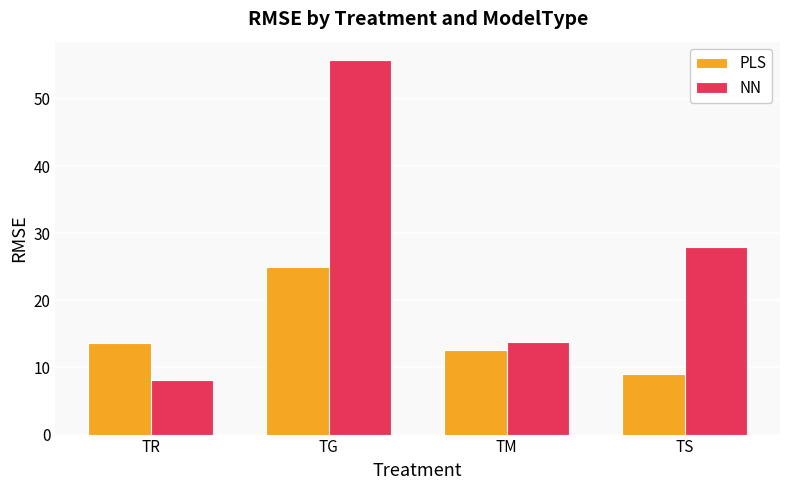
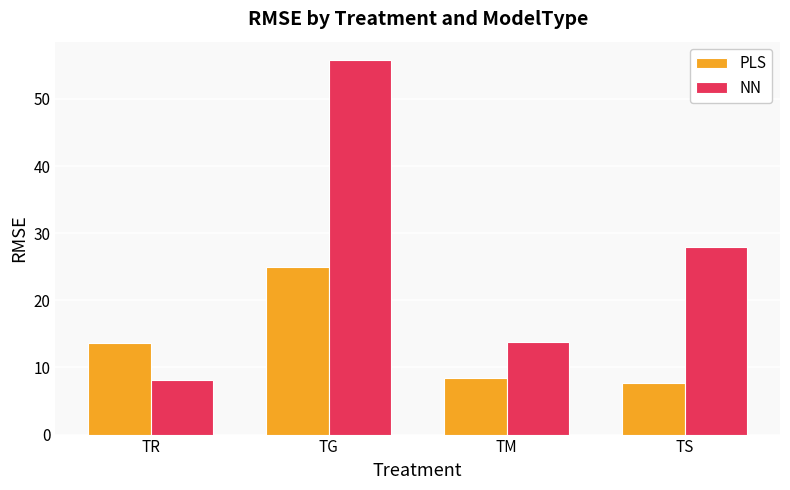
  {
    "PLS": {
      "TR": 14,
      "TG": 25,
-     "TM": 13,
-     "TS": 9
+     "TM": 8,
+     "TS": 8
    },
    "NN": {
      "TR": 8,
      "TG": 56,
      "TM": 14,
      "TS": 28
    }
  }
